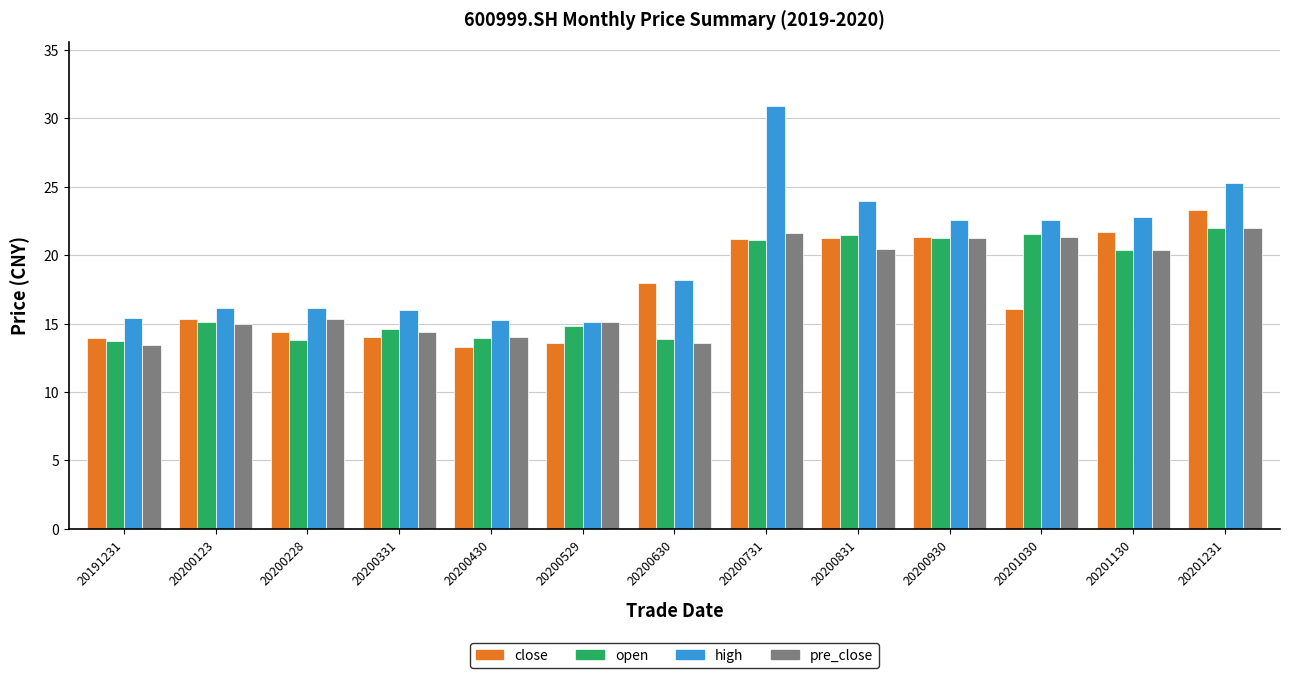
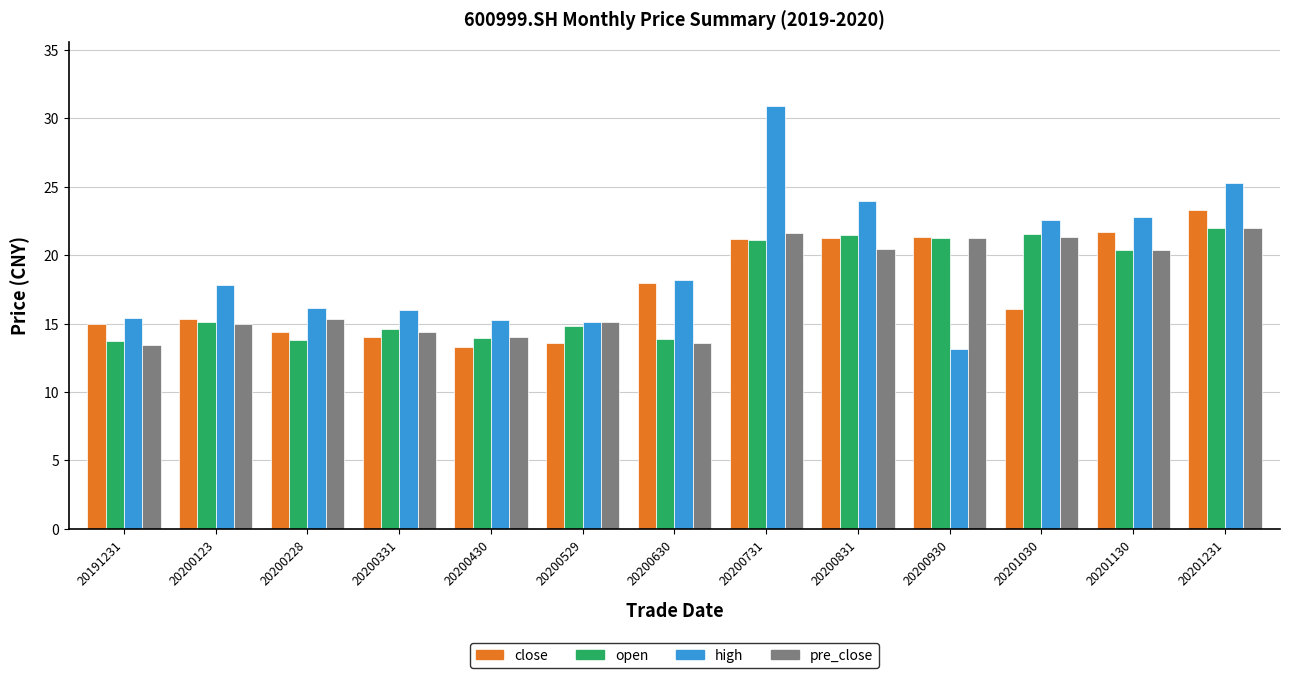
  {
    "close": {
-     "20191231": 13.9,
+     "20191231": 14.9,
      "20200123": 15.3,
      "20200228": 14.4,
      "20200331": 14.0,
      "20200430": 13.3,
      "20200529": 13.6,
      "20200630": 17.9,
      "20200731": 21.2,
      "20200831": 21.2,
      "20200930": 21.3,
      "20201030": 16.1,
      "20201130": 21.7,
      "20201231": 23.3
    },
    "open": {
      "20191231": 13.7,
      "20200123": 15.1,
      "20200228": 13.8,
      "20200331": 14.6,
      "20200430": 14.0,
      "20200529": 14.8,
      "20200630": 13.9,
      "20200731": 21.1,
      "20200831": 21.5,
      "20200930": 21.3,
      "20201030": 21.6,
      "20201130": 20.4,
      "20201231": 22.0
    },
    "high": {
      "20191231": 15.4,
-     "20200123": 16.1,
+     "20200123": 17.8,
      "20200228": 16.1,
      "20200331": 16.0,
      "20200430": 15.3,
      "20200529": 15.1,
      "20200630": 18.2,
      "20200731": 30.9,
      "20200831": 23.9,
-     "20200930": 22.6,
+     "20200930": 13.1,
      "20201030": 22.6,
      "20201130": 22.8,
      "20201231": 25.3
    },
    "pre_close": {
      "20191231": 13.5,
      "20200123": 14.9,
      "20200228": 15.3,
      "20200331": 14.4,
      "20200430": 14.0,
      "20200529": 15.1,
      "20200630": 13.6,
      "20200731": 21.6,
      "20200831": 20.4,
      "20200930": 21.2,
      "20201030": 21.3,
      "20201130": 20.4,
      "20201231": 22.0
    }
  }
